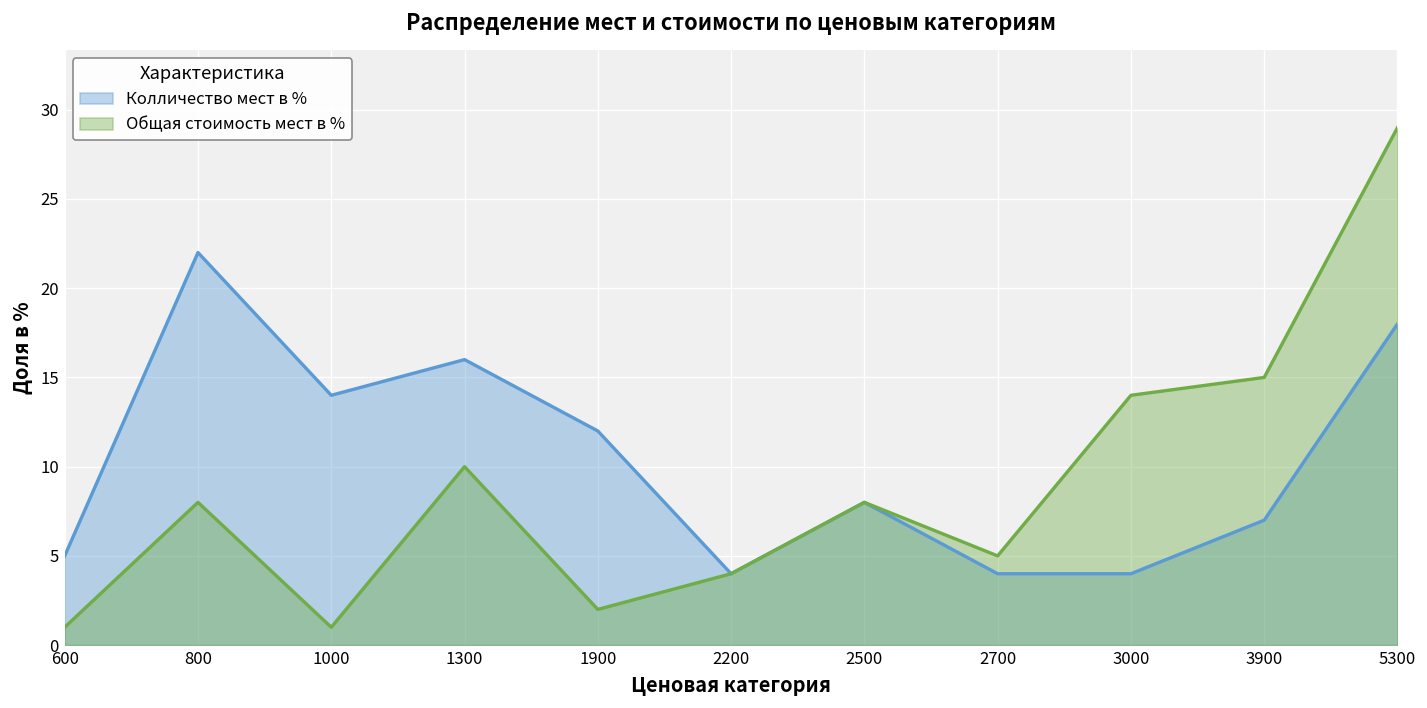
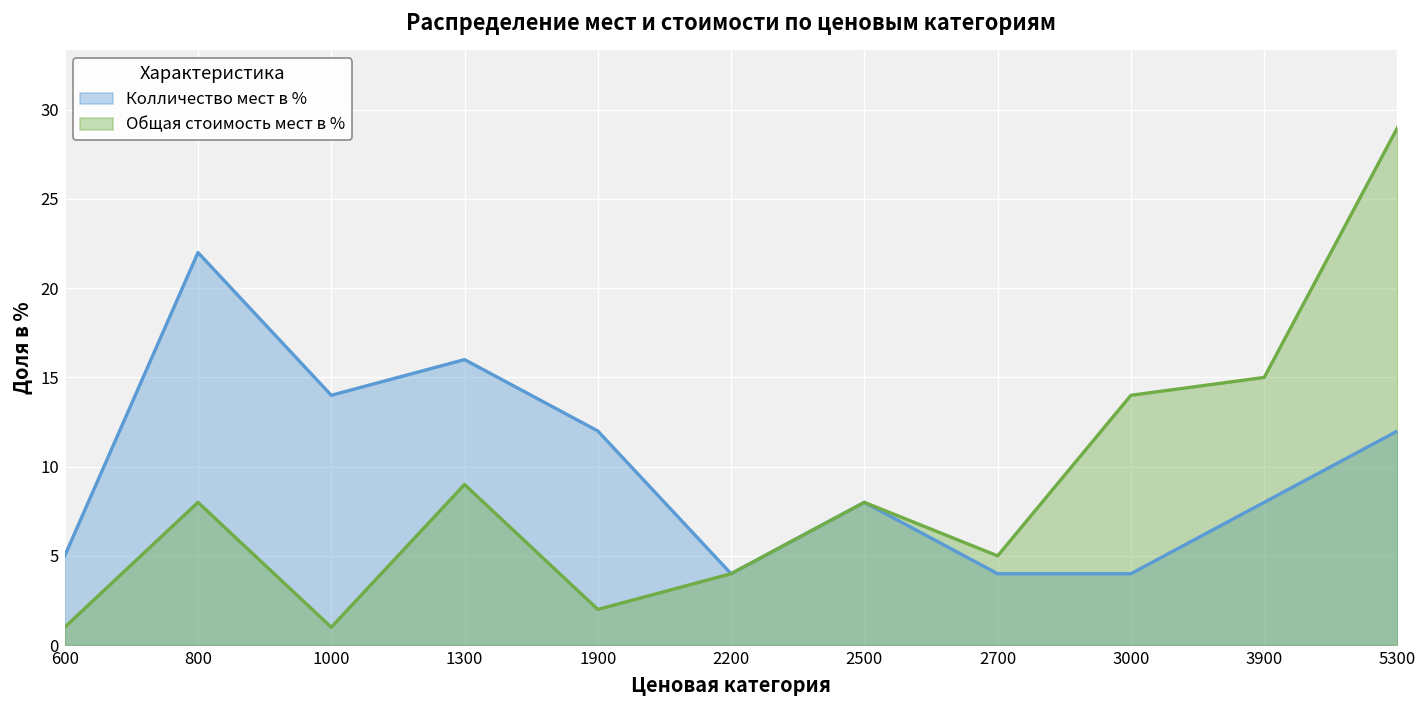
  {
    "Колличество мест в %": {
      "600": 5,
      "800": 22,
      "1000": 14,
      "1300": 16,
      "1900": 12,
      "2700": 4,
      "3000": 4,
-     "3900": 7,
-     "5300": 18
+     "3900": 8,
+     "5300": 12
    },
    "Общая стоимость мест в %": {
      "600": 1,
      "800": 8,
      "1000": 1,
-     "1300": 10,
+     "1300": 9,
      "1900": 2,
      "2700": 5,
      "3000": 14,
      "3900": 15,
      "5300": 29
    }
  }
